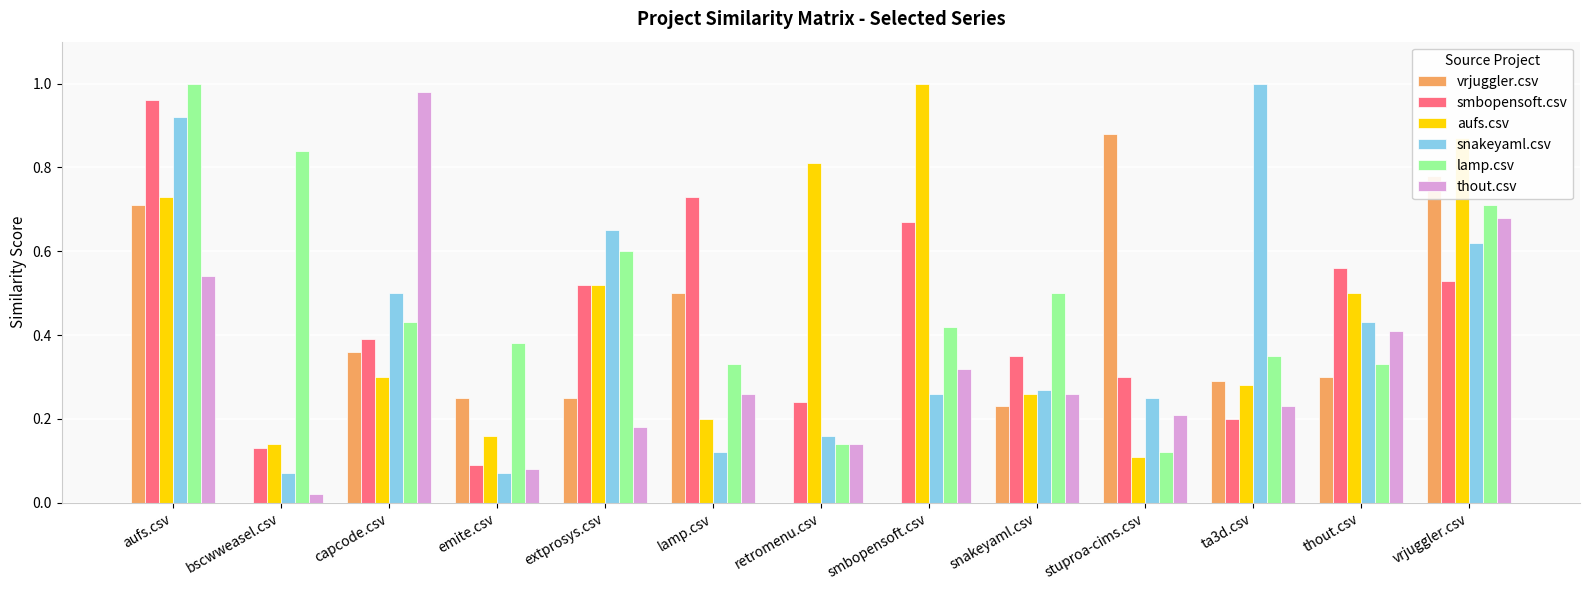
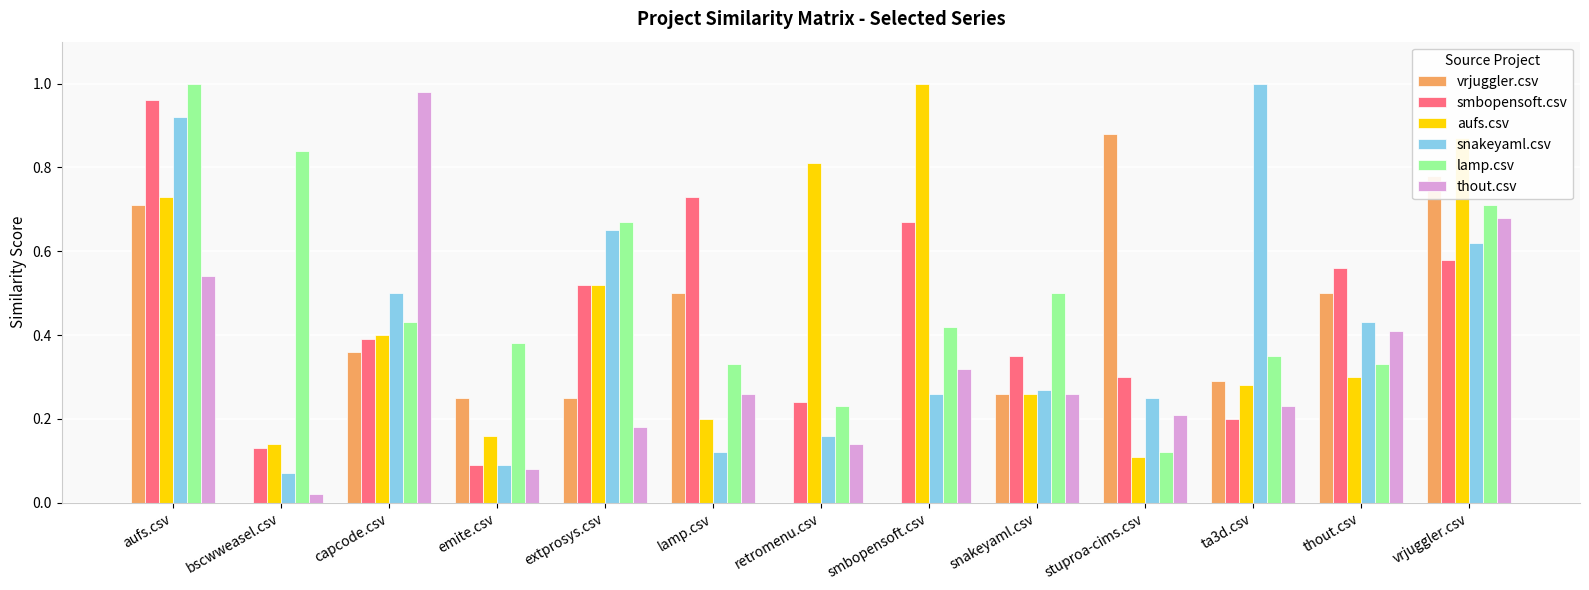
  {
    "vrjuggler.csv": {
      "aufs.csv": 0.71,
      "bscwweasel.csv": 0.00,
      "capcode.csv": 0.36,
      "emite.csv": 0.25,
      "extprosys.csv": 0.25,
      "lamp.csv": 0.50,
      "retromenu.csv": 0.00,
      "smbopensoft.csv": 0.00,
-     "snakeyaml.csv": 0.23,
+     "snakeyaml.csv": 0.26,
      "stuproa-cims.csv": 0.88,
      "ta3d.csv": 0.29,
-     "thout.csv": 0.3
+     "thout.csv": 0.5
    },
    "smbopensoft.csv": {
      "aufs.csv": 0.96,
      "bscwweasel.csv": 0.13,
      "capcode.csv": 0.39,
      "emite.csv": 0.09,
      "extprosys.csv": 0.52,
      "lamp.csv": 0.73,
      "retromenu.csv": 0.24,
      "smbopensoft.csv": 0.67,
      "snakeyaml.csv": 0.35,
      "stuproa-cims.csv": 0.30,
      "ta3d.csv": 0.20,
      "thout.csv": 0.56,
-     "vrjuggler.csv": 0.53
+     "vrjuggler.csv": 0.58
    },
    "aufs.csv": {
      "aufs.csv": 0.73,
      "bscwweasel.csv": 0.14,
-     "capcode.csv": 0.3,
+     "capcode.csv": 0.4,
      "emite.csv": 0.16,
      "extprosys.csv": 0.52,
      "lamp.csv": 0.2,
      "retromenu.csv": 0.81,
      "smbopensoft.csv": 1.0,
      "snakeyaml.csv": 0.26,
      "stuproa-cims.csv": 0.11,
      "ta3d.csv": 0.28,
-     "thout.csv": 0.5
+     "thout.csv": 0.3
    },
    "snakeyaml.csv": {
      "aufs.csv": 0.92,
      "bscwweasel.csv": 0.07,
      "capcode.csv": 0.50,
-     "emite.csv": 0.07,
+     "emite.csv": 0.09,
      "extprosys.csv": 0.65,
      "lamp.csv": 0.12,
      "retromenu.csv": 0.16,
      "smbopensoft.csv": 0.26,
      "snakeyaml.csv": 0.27,
      "stuproa-cims.csv": 0.25,
      "ta3d.csv": 1.00,
      "thout.csv": 0.43,
      "vrjuggler.csv": 0.62
    },
    "lamp.csv": {
      "aufs.csv": 1.00,
      "bscwweasel.csv": 0.84,
      "capcode.csv": 0.43,
      "emite.csv": 0.38,
-     "extprosys.csv": 0.60,
+     "extprosys.csv": 0.67,
      "lamp.csv": 0.33,
-     "retromenu.csv": 0.14,
+     "retromenu.csv": 0.23,
      "smbopensoft.csv": 0.42,
      "snakeyaml.csv": 0.50,
      "stuproa-cims.csv": 0.12,
      "ta3d.csv": 0.35,
      "thout.csv": 0.33,
      "vrjuggler.csv": 0.71
    },
    "thout.csv": {
      "aufs.csv": 0.54,
      "bscwweasel.csv": 0.02,
      "capcode.csv": 0.98,
      "emite.csv": 0.08,
      "extprosys.csv": 0.18,
      "lamp.csv": 0.26,
      "retromenu.csv": 0.14,
      "smbopensoft.csv": 0.32,
      "snakeyaml.csv": 0.26,
      "stuproa-cims.csv": 0.21,
      "ta3d.csv": 0.23,
      "thout.csv": 0.41,
      "vrjuggler.csv": 0.68
    }
  }
